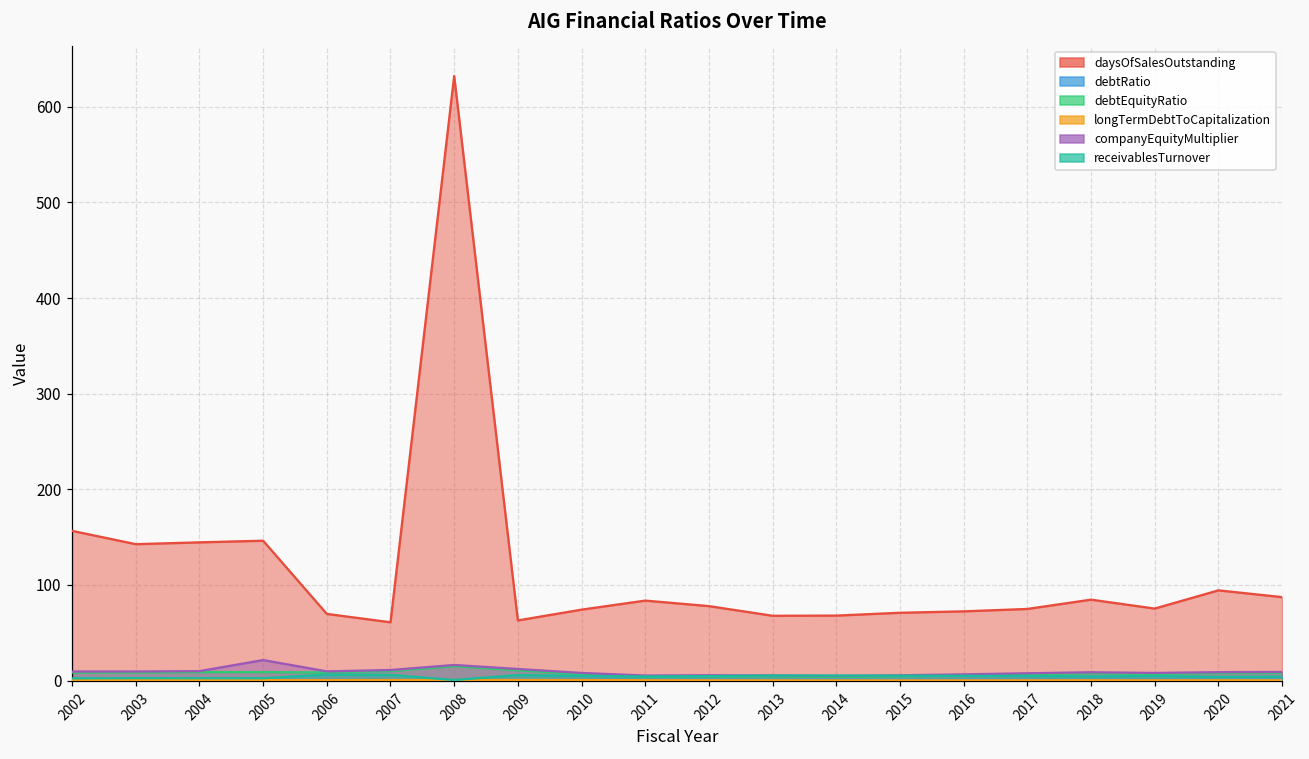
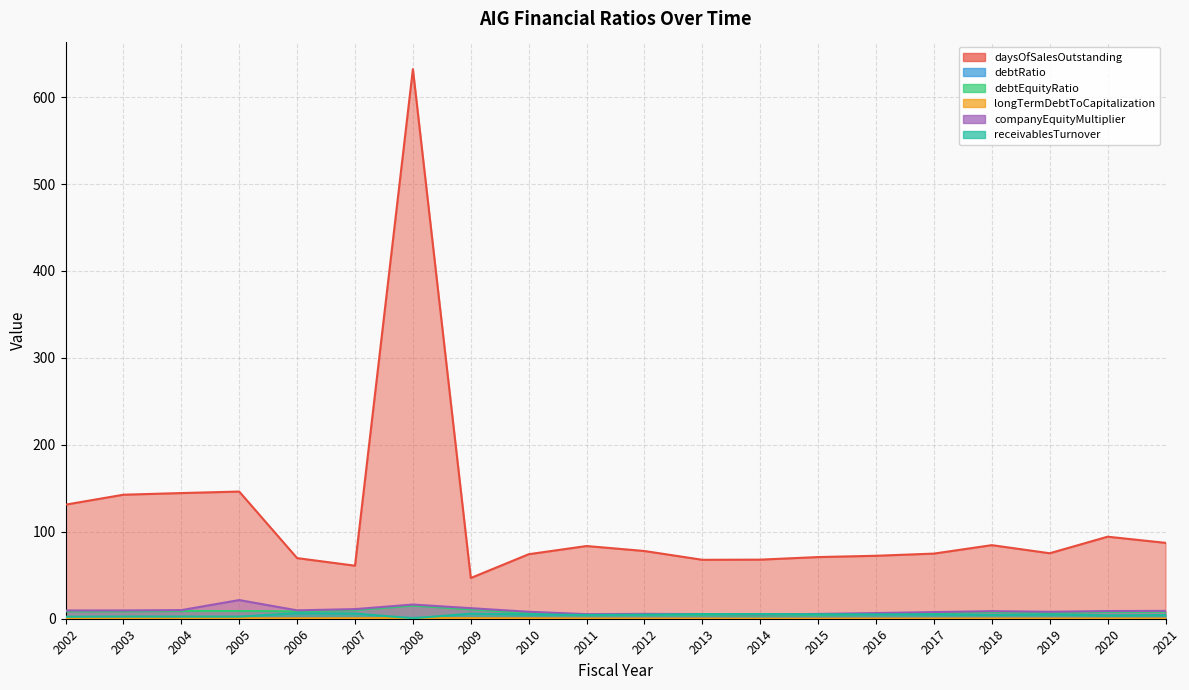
  {
    "daysOfSalesOutstanding": {
-     "2002": 160,
+     "2002": 130,
      "2003": 140,
      "2004": 140,
      "2005": 150,
      "2006": 70,
      "2007": 60,
      "2008": 630,
-     "2009": 60,
+     "2009": 50,
      "2010": 70,
      "2011": 80,
      "2012": 80,
      "2013": 70,
      "2014": 70,
      "2015": 70,
      "2016": 70,
      "2017": 70,
      "2018": 80,
      "2019": 80,
      "2020": 90,
      "2021": 90
    },
    "longTermDebtToCapitalization": {
      "2006": 0,
      "2007": 0,
      "2009": 0,
      "2010": 0,
      "2011": 0,
      "2012": 0,
      "2013": 0,
      "2014": 0,
      "2015": 0,
      "2016": 0,
      "2017": 0,
      "2018": 0,
      "2019": 0,
      "2020": 0,
      "2021": 0
    },
    "companyEquityMultiplier": {
      "2005": 20
    }
  }
